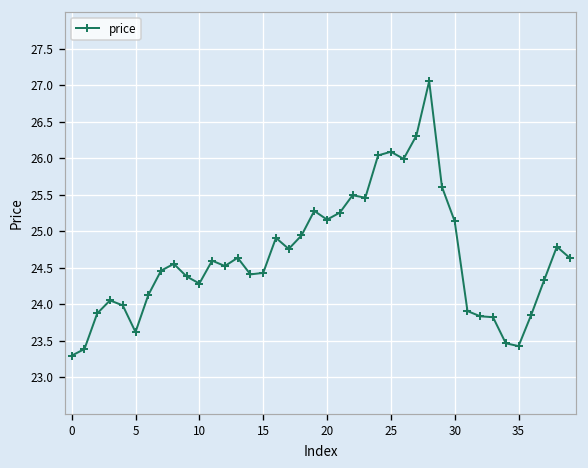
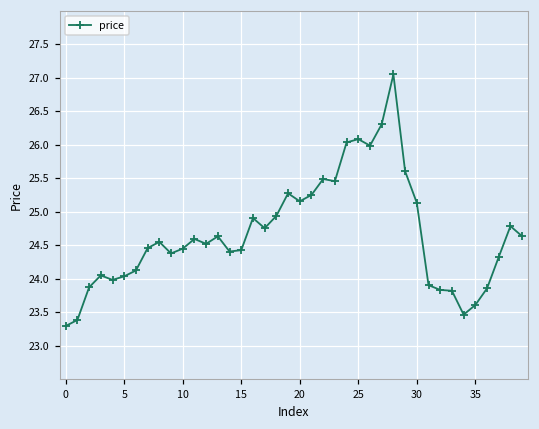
  {
    "0": 23.3,
-   "5": 23.6,
-   "10": 24.3,
+   "5": 24.0,
+   "10": 24.4,
    "15": 24.4,
    "20": 25.2,
    "25": 26.1,
    "30": 25.1,
-   "35": 23.4
+   "35": 23.6
  }
